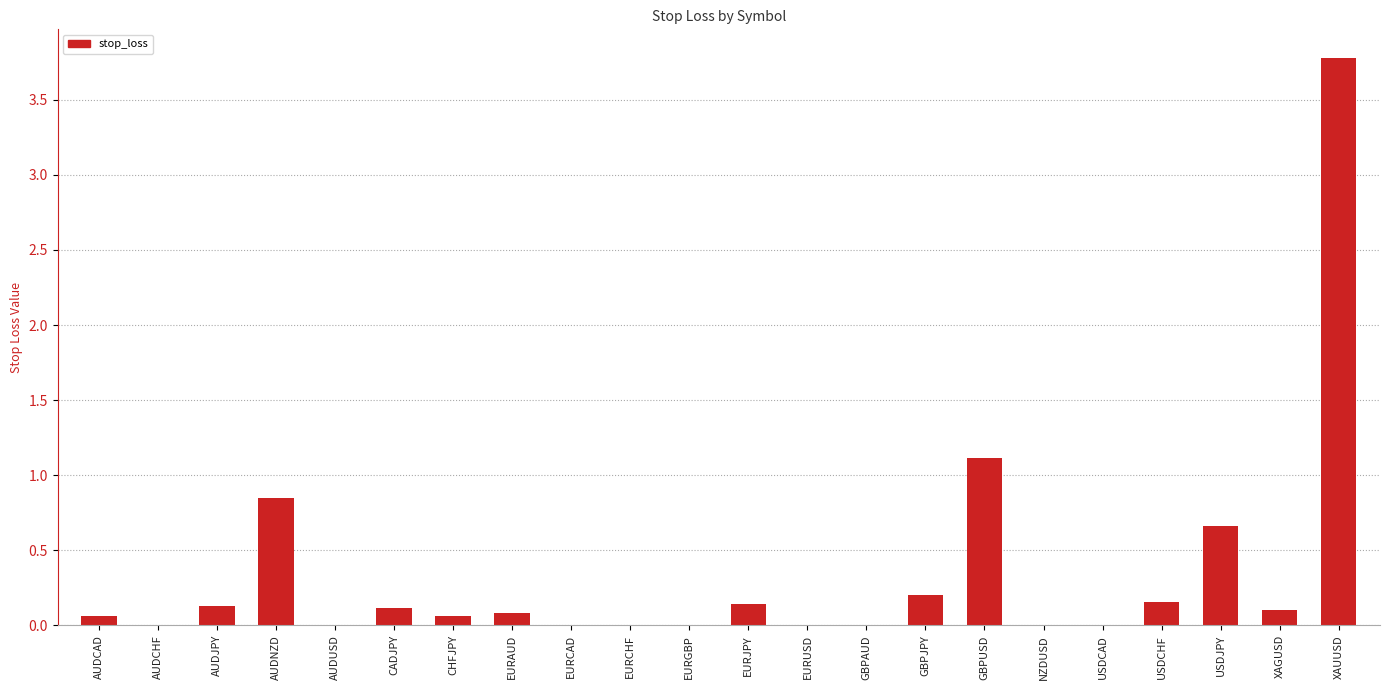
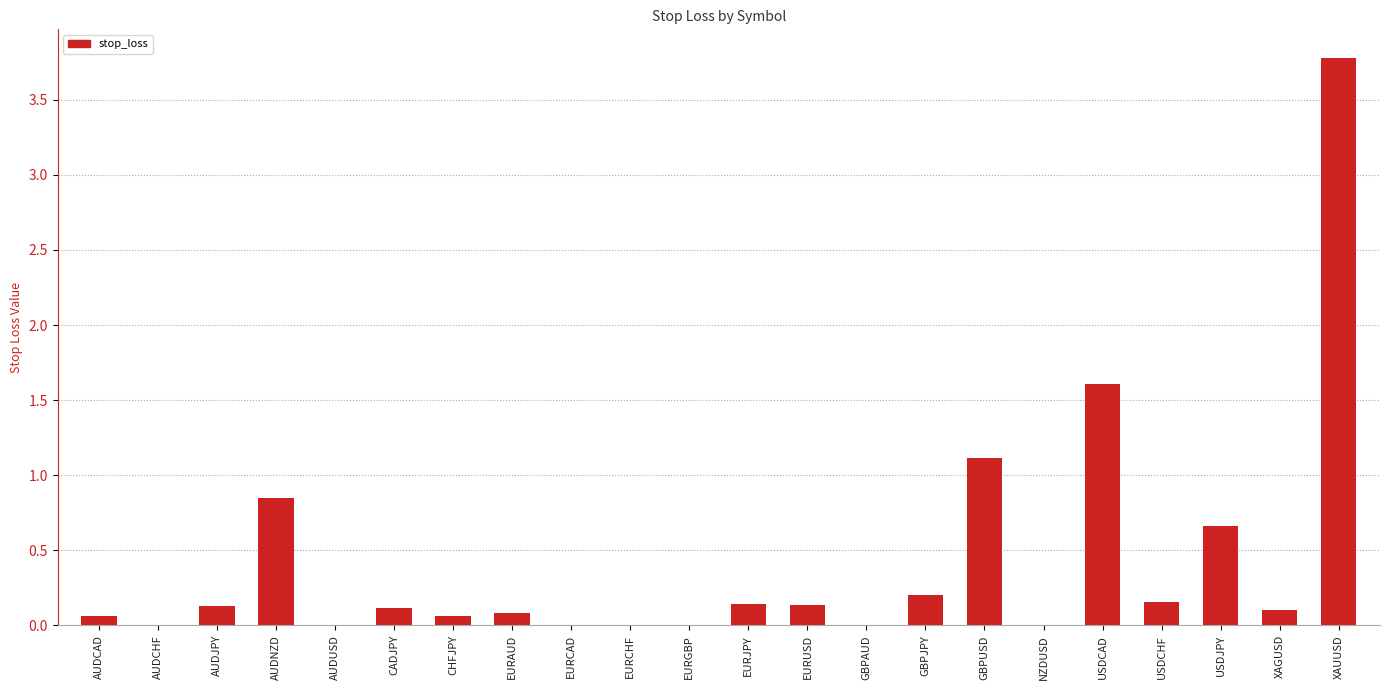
  {
    "AUDCAD": 0.06,
    "AUDJPY": 0.13,
    "AUDNZD": 0.85,
    "CADJPY": 0.11,
    "CHFJPY": 0.06,
    "EURAUD": 0.08,
    "EURJPY": 0.14,
-   "EURUSD": 0.00,
+   "EURUSD": 0.14,
    "GBPJPY": 0.21,
    "GBPUSD": 1.11,
-   "USDCAD": 0.00,
+   "USDCAD": 1.60,
    "USDCHF": 0.15,
    "USDJPY": 0.66,
    "XAGUSD": 0.10,
    "XAUUSD": 3.78
  }
